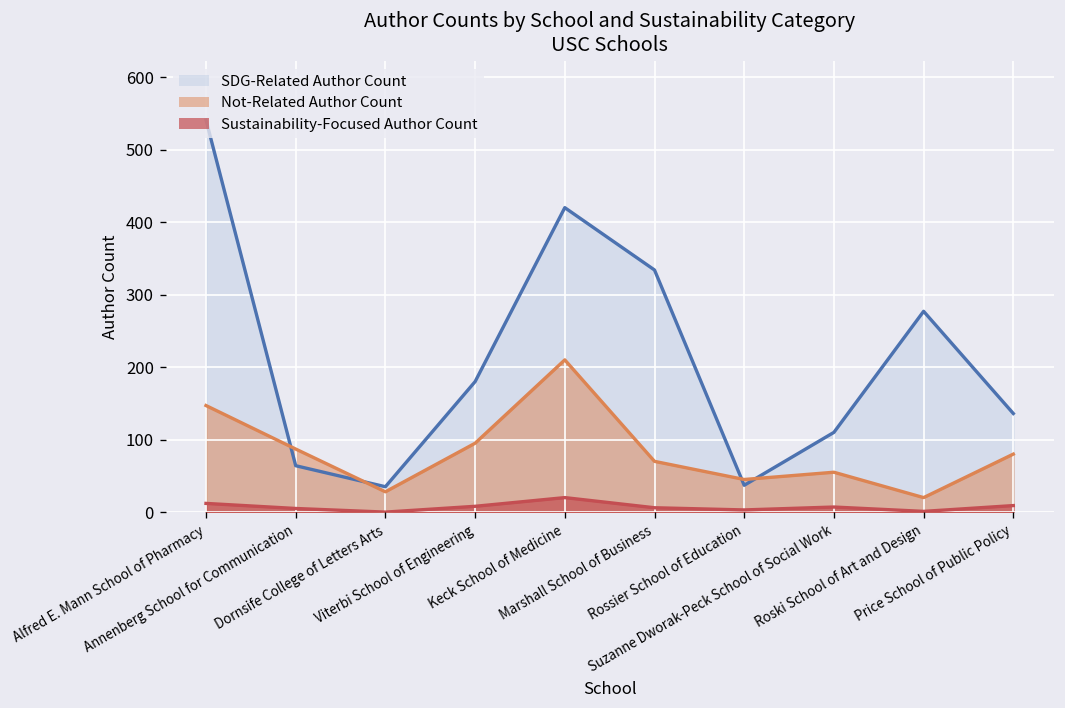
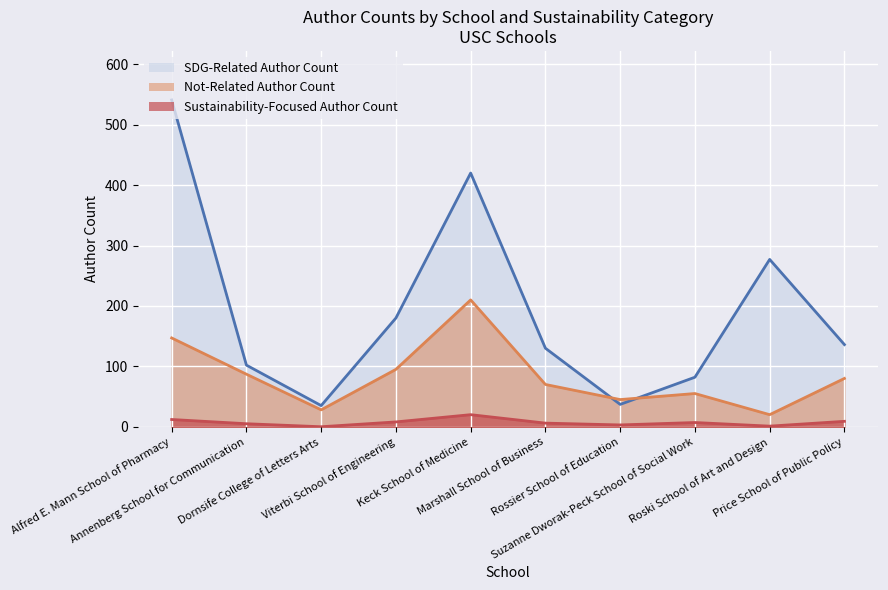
  {
    "SDG-Related Author Count": {
-     "Annenberg School for Communication": 60,
+     "Annenberg School for Communication": 100,
      "Dornsife College of Letters Arts": 40,
      "Viterbi School of Engineering": 180,
      "Keck School of Medicine": 420,
-     "Marshall School of Business": 330,
+     "Marshall School of Business": 130,
      "Rossier School of Education": 40,
-     "Suzanne Dworak-Peck School of Social Work": 110,
+     "Suzanne Dworak-Peck School of Social Work": 80,
      "Roski School of Art and Design": 280,
      "Price School of Public Policy": 140
    }
  }
